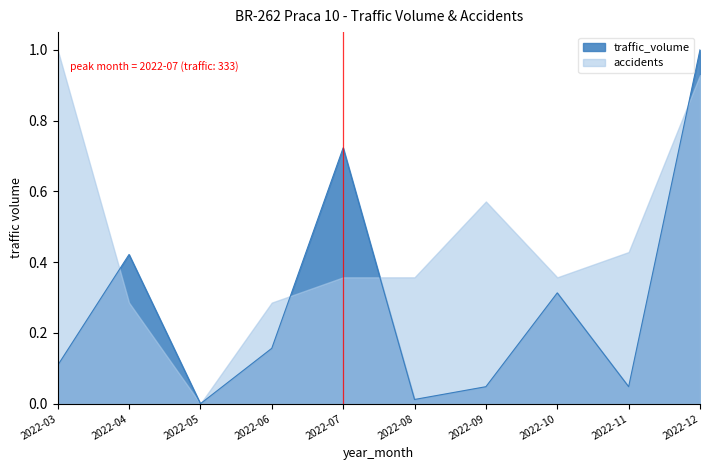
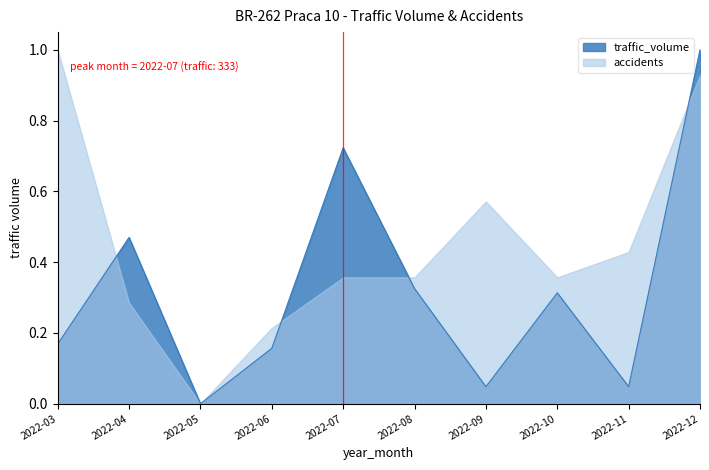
  {
    "traffic_volume": {
-     "2022-03": 0.11,
-     "2022-04": 0.42,
+     "2022-03": 0.17,
+     "2022-04": 0.47,
      "2022-06": 0.16,
      "2022-07": 0.72,
-     "2022-08": 0.01,
+     "2022-08": 0.33,
      "2022-09": 0.05,
      "2022-10": 0.31,
      "2022-11": 0.05,
      "2022-12": 1.00
    },
    "accidents": {
      "2022-04": 0.29,
-     "2022-06": 0.29,
+     "2022-06": 0.21,
      "2022-07": 0.36,
      "2022-08": 0.36,
      "2022-09": 0.57,
      "2022-10": 0.36,
      "2022-11": 0.43,
      "2022-12": 0.93
    }
  }
